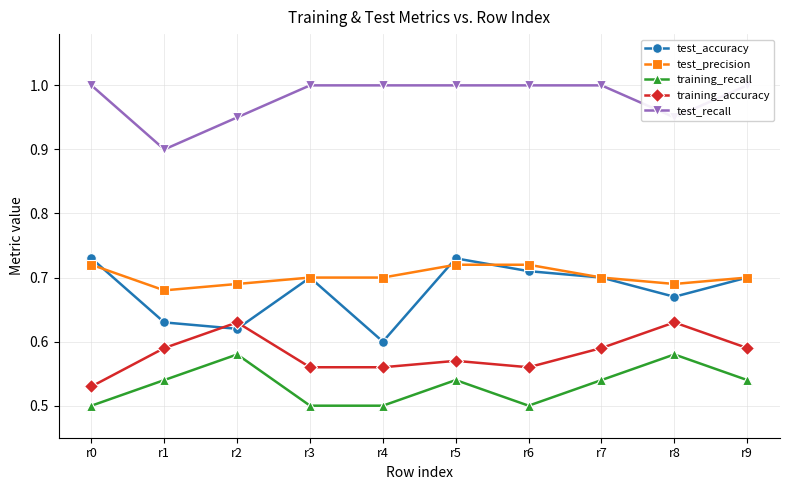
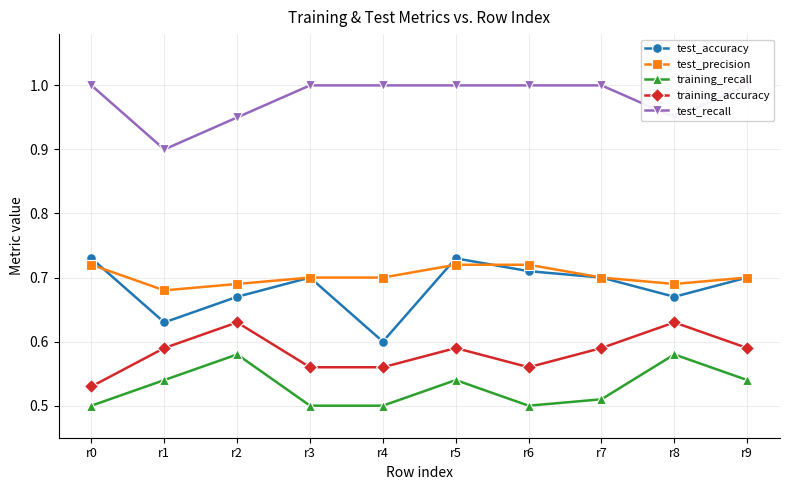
  {
    "test_accuracy": {
      "r0": 0.73,
      "r1": 0.63,
-     "r2": 0.62,
+     "r2": 0.67,
      "r4": 0.60,
      "r5": 0.73,
      "r6": 0.71,
      "r8": 0.67
    },
    "test_precision": {
      "r0": 0.72,
      "r1": 0.68,
      "r2": 0.69,
      "r4": 0.70,
      "r5": 0.72,
      "r6": 0.72,
      "r8": 0.69
    },
    "training_recall": {
      "r0": 0.50,
      "r1": 0.54,
      "r2": 0.58,
      "r3": 0.50,
      "r4": 0.50,
      "r5": 0.54,
      "r6": 0.50,
-     "r7": 0.54,
+     "r7": 0.51,
      "r8": 0.58,
      "r9": 0.54
    },
    "training_accuracy": {
      "r0": 0.53,
      "r1": 0.59,
      "r2": 0.63,
      "r3": 0.56,
      "r4": 0.56,
-     "r5": 0.57,
+     "r5": 0.59,
      "r6": 0.56,
      "r7": 0.59,
      "r8": 0.63,
      "r9": 0.59
    },
    "test_recall": {
      "r0": 1.00,
      "r1": 0.90,
      "r2": 0.95,
      "r3": 1.00,
      "r4": 1.00,
      "r5": 1.00,
      "r6": 1.00,
      "r7": 1.00
    }
  }
